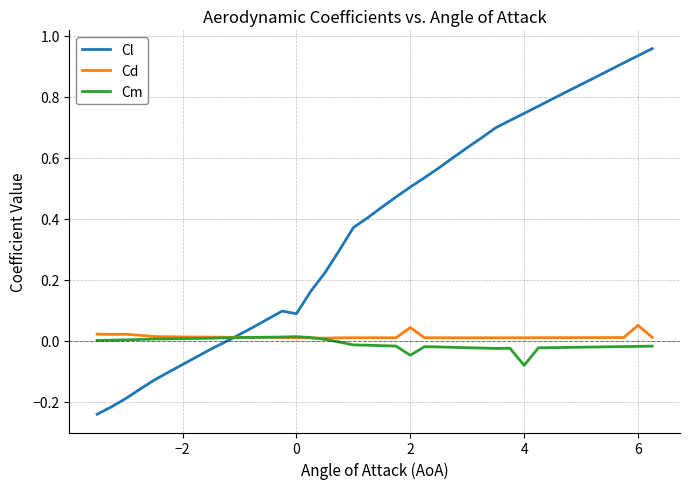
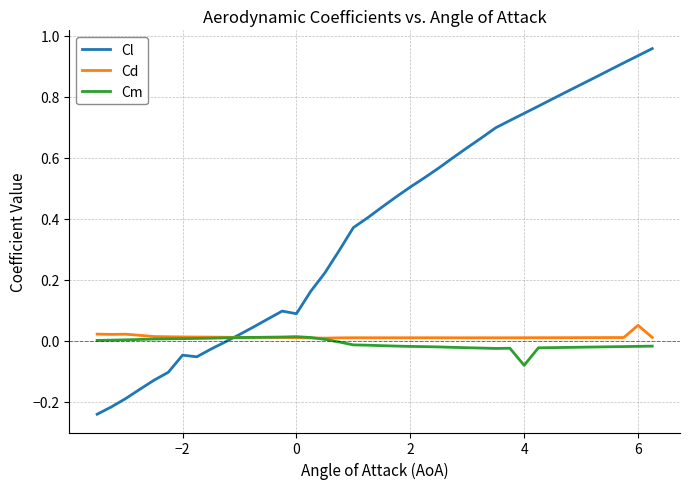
  {
    "Cl": {
-     "−2": -0.08,
+     "−2": -0.05,
      "0": 0.09,
      "2": 0.50,
      "4": 0.75,
      "6": 0.93
    },
    "Cd": {
-     "2": 0.04,
+     "2": 0.01,
      "4": 0.01,
      "6": 0.05
    },
    "Cm": {
-     "2": -0.05,
+     "2": -0.02,
      "4": -0.08,
      "6": -0.02
    }
  }
